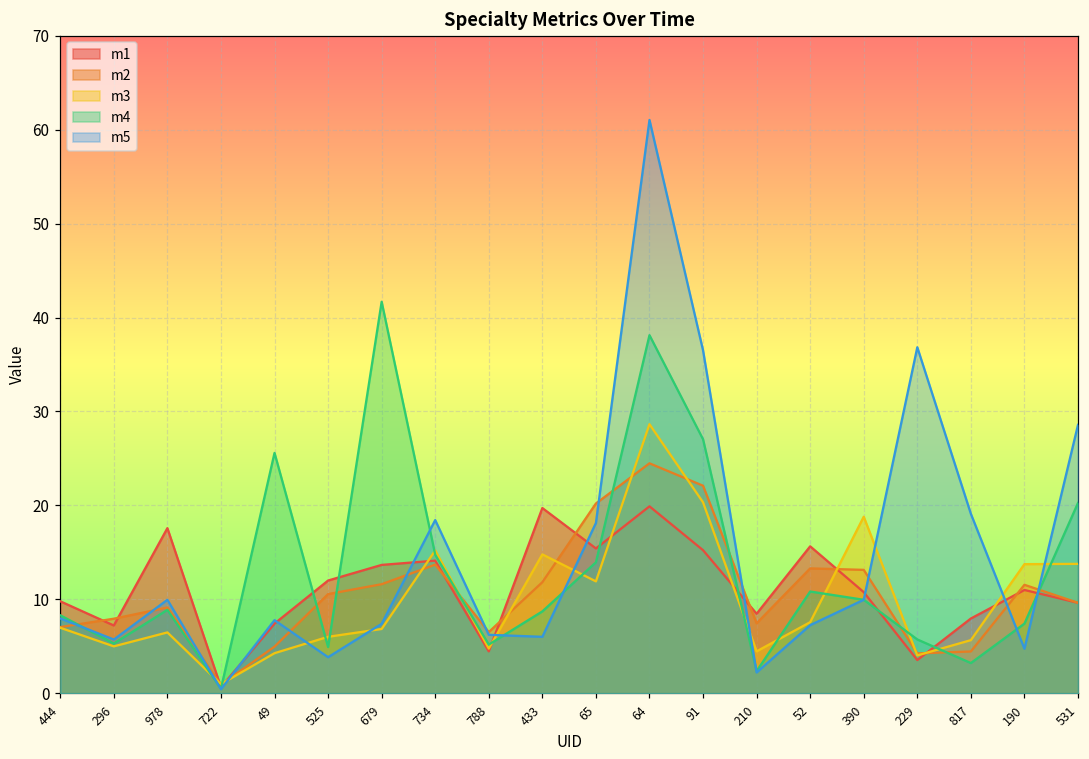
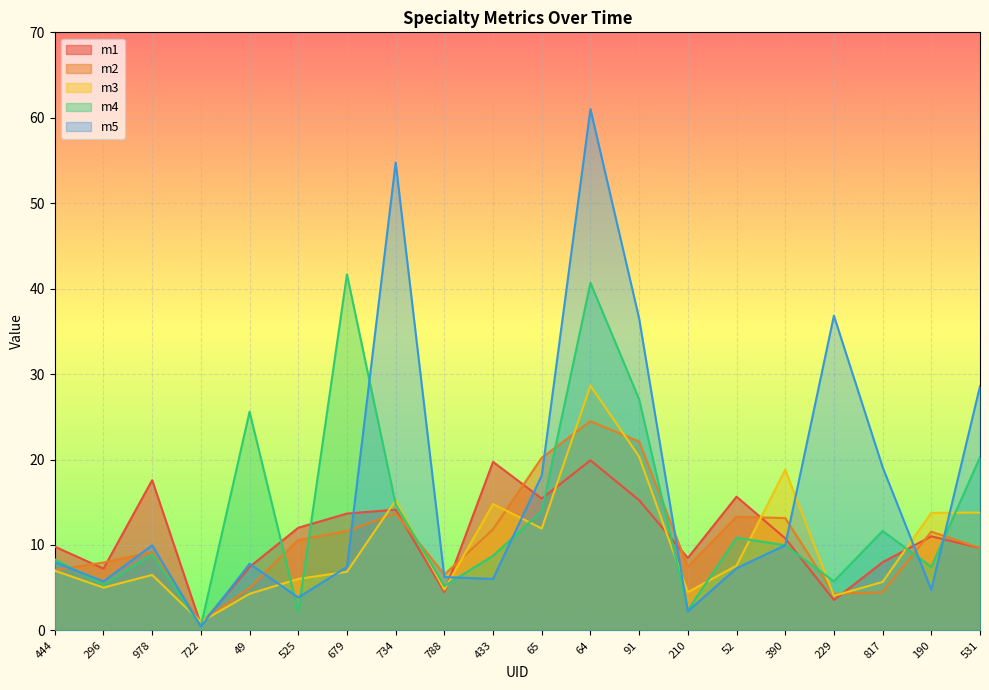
  {
    "m4": {
      "444": 8,
      "296": 5,
      "49": 26,
-     "525": 5,
+     "525": 2,
      "679": 42,
      "734": 15,
      "788": 5,
      "433": 9,
      "65": 14,
-     "64": 38,
+     "64": 41,
      "91": 27,
      "52": 11,
      "229": 6,
-     "817": 3,
+     "817": 12,
      "190": 7,
      "531": 20
    },
    "m5": {
      "444": 8,
      "296": 6,
      "978": 10,
      "49": 8,
      "525": 4,
      "679": 7,
-     "734": 18,
+     "734": 55,
      "433": 6,
      "65": 18,
      "64": 61,
      "91": 37,
      "52": 7,
      "229": 37,
      "817": 19,
      "190": 5,
      "531": 29
    }
  }
